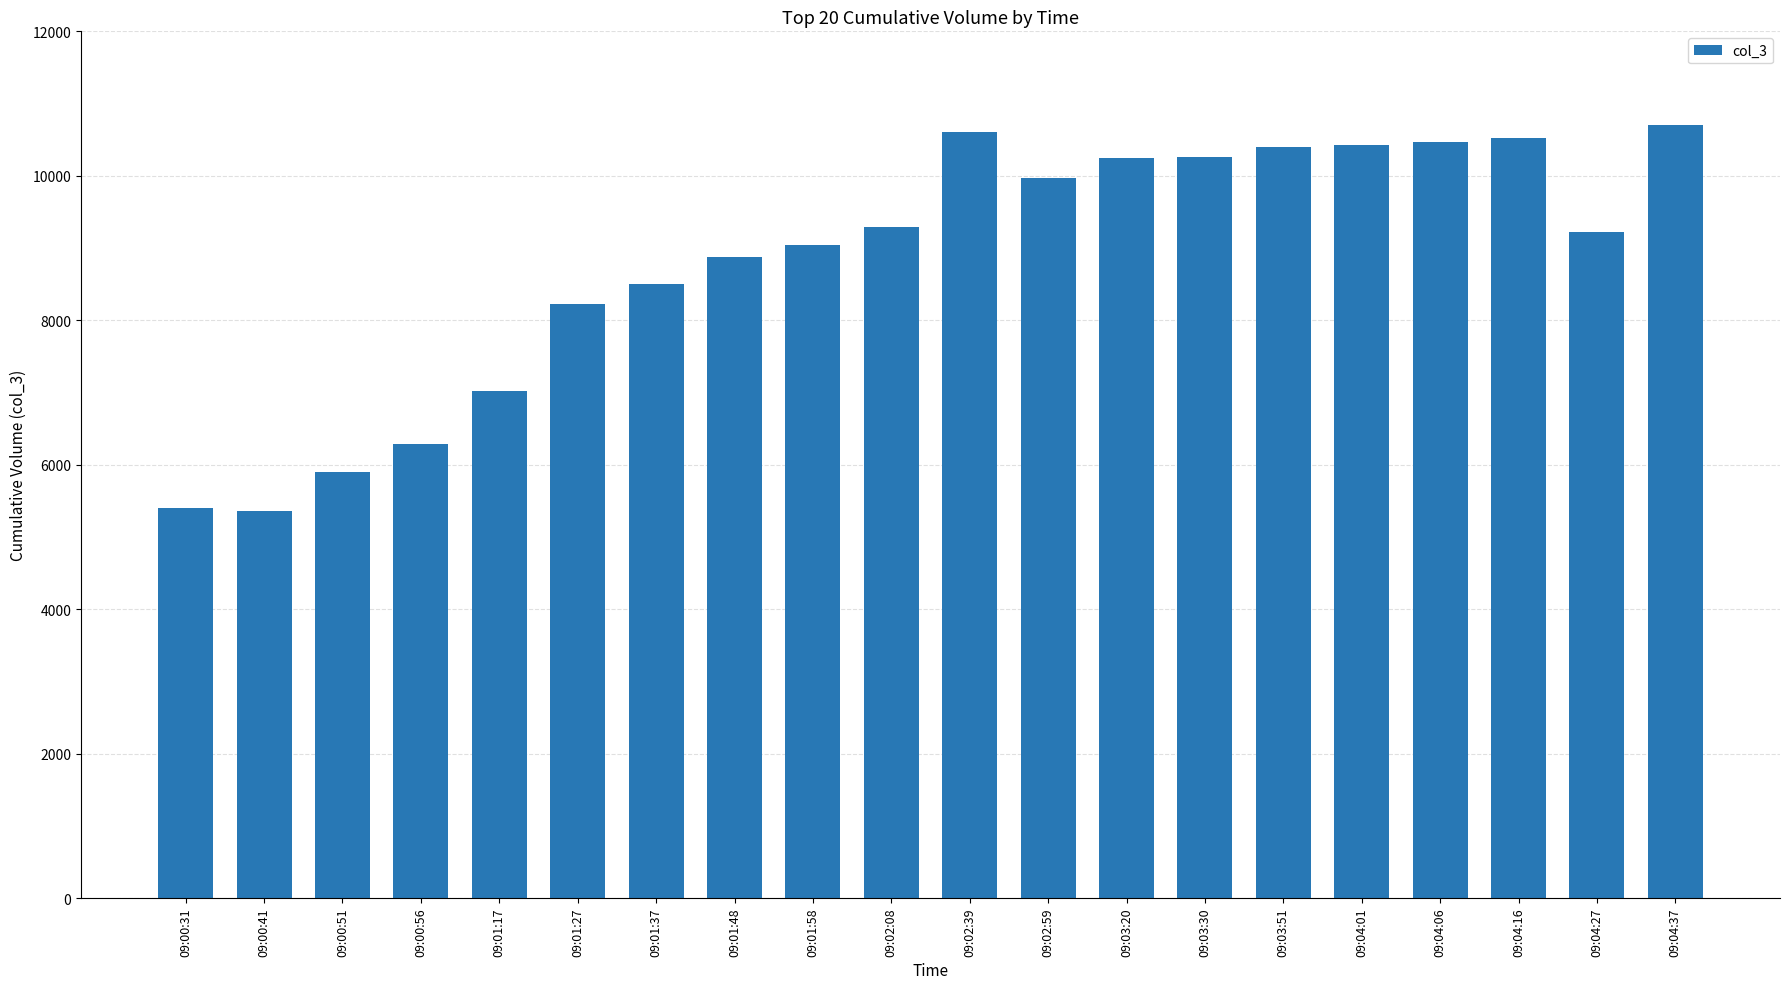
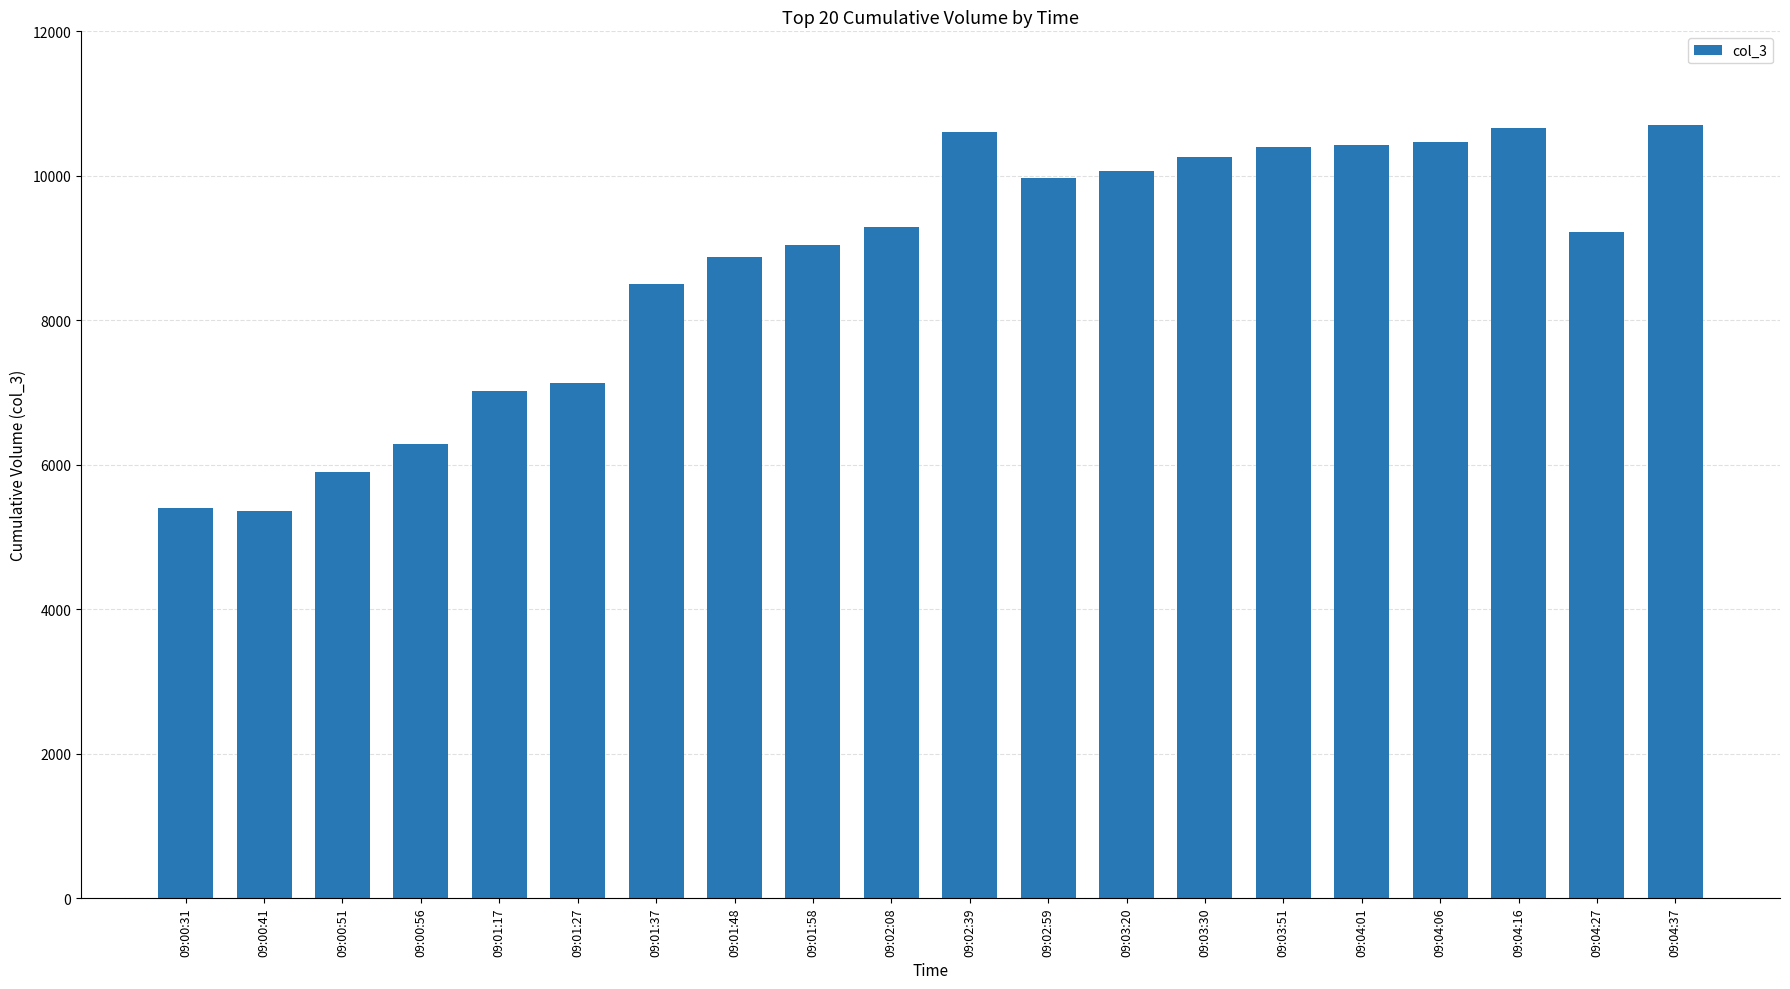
  {
    "09:00:31": 5400,
    "09:00:41": 5400,
    "09:00:51": 5900,
    "09:00:56": 6300,
    "09:01:17": 7000,
-   "09:01:27": 8200,
+   "09:01:27": 7100,
    "09:01:37": 8500,
    "09:01:48": 8900,
    "09:01:58": 9000,
    "09:02:08": 9300,
    "09:02:39": 10600,
    "09:02:59": 10000,
-   "09:03:20": 10200,
+   "09:03:20": 10100,
    "09:03:30": 10300,
    "09:03:51": 10400,
    "09:04:01": 10400,
    "09:04:06": 10500,
-   "09:04:16": 10500,
+   "09:04:16": 10700,
    "09:04:27": 9200,
    "09:04:37": 10700
  }
